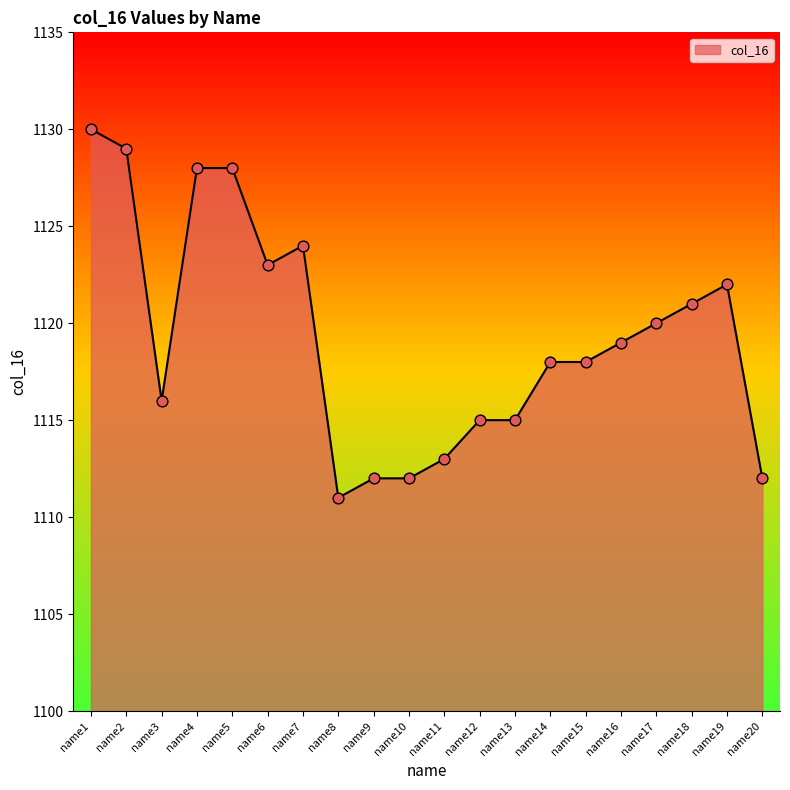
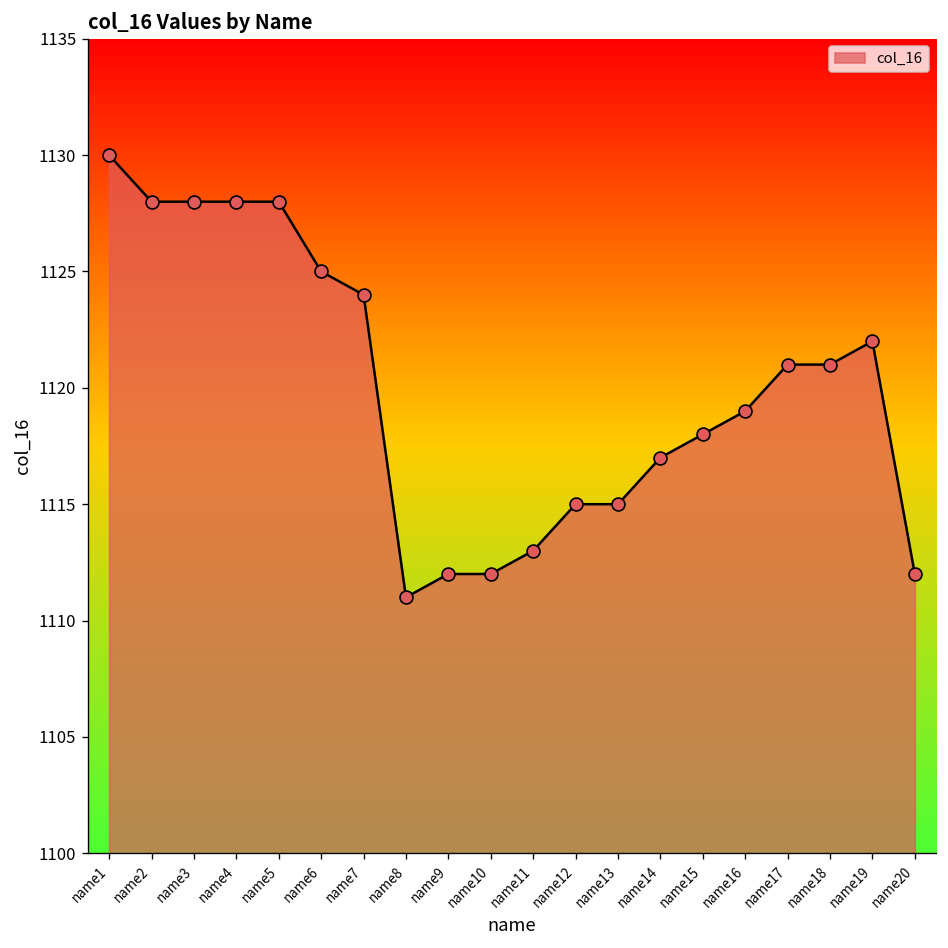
  {
    "name1": 1130,
-   "name2": 1129,
-   "name3": 1116,
+   "name2": 1128,
+   "name3": 1128,
    "name4": 1128,
    "name5": 1128,
-   "name6": 1123,
+   "name6": 1125,
    "name7": 1124,
    "name8": 1111,
    "name9": 1112,
    "name10": 1112,
    "name11": 1113,
    "name12": 1115,
    "name13": 1115,
-   "name14": 1118,
+   "name14": 1117,
    "name15": 1118,
    "name16": 1119,
-   "name17": 1120,
+   "name17": 1121,
    "name18": 1121,
    "name19": 1122,
    "name20": 1112
  }
